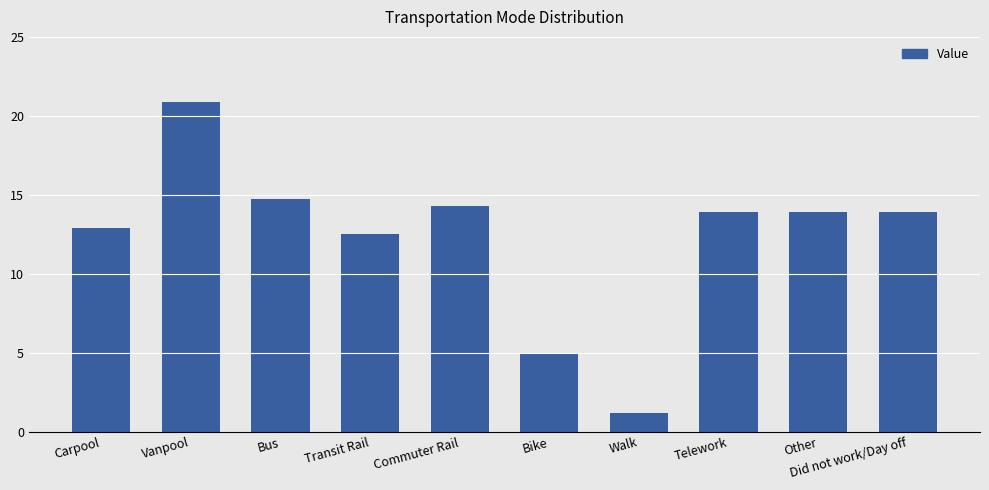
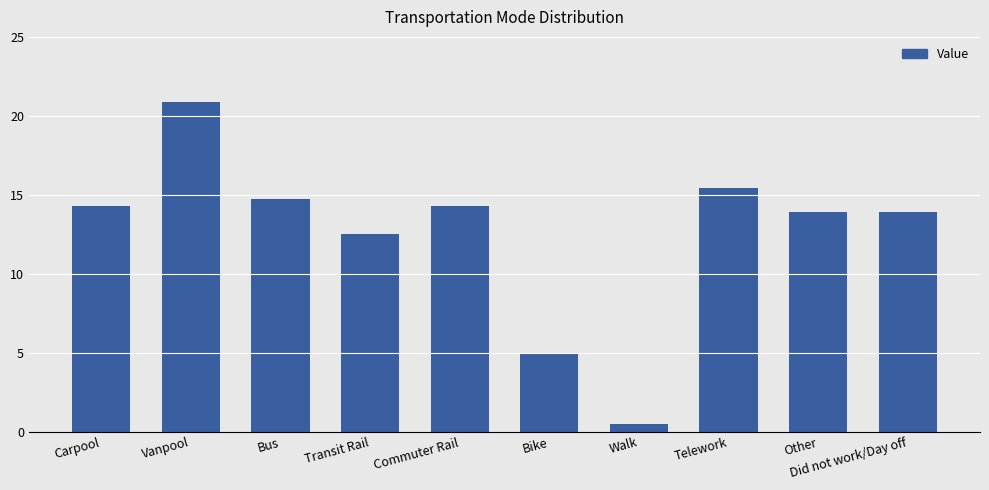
  {
-   "Carpool": 12.9,
+   "Carpool": 14.3,
    "Vanpool": 20.9,
    "Bus": 14.7,
    "Transit Rail": 12.5,
    "Commuter Rail": 14.3,
    "Bike": 5.0,
-   "Walk": 1.2,
-   "Telework": 13.9,
+   "Walk": 0.5,
+   "Telework": 15.4,
    "Other": 13.9,
    "Did not work/Day off": 13.9
  }
